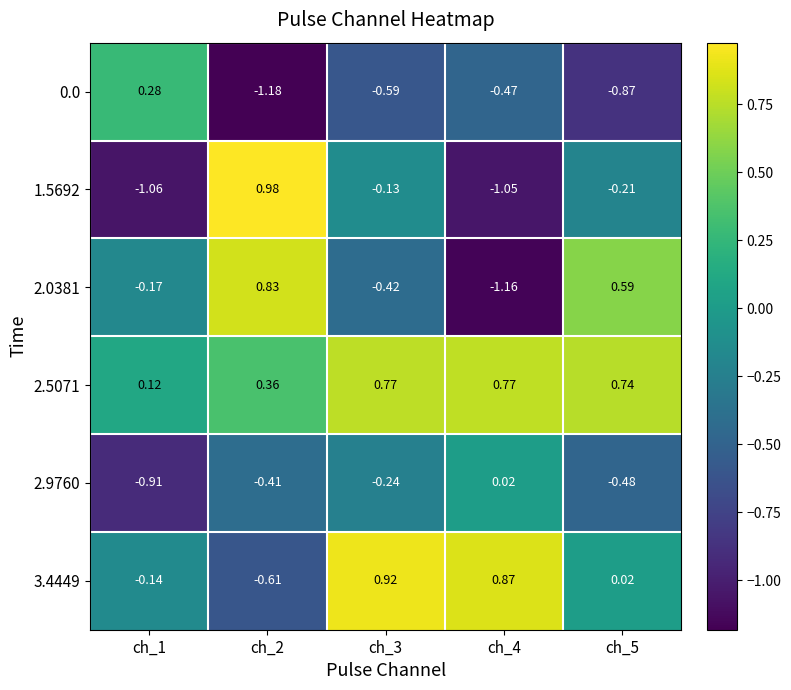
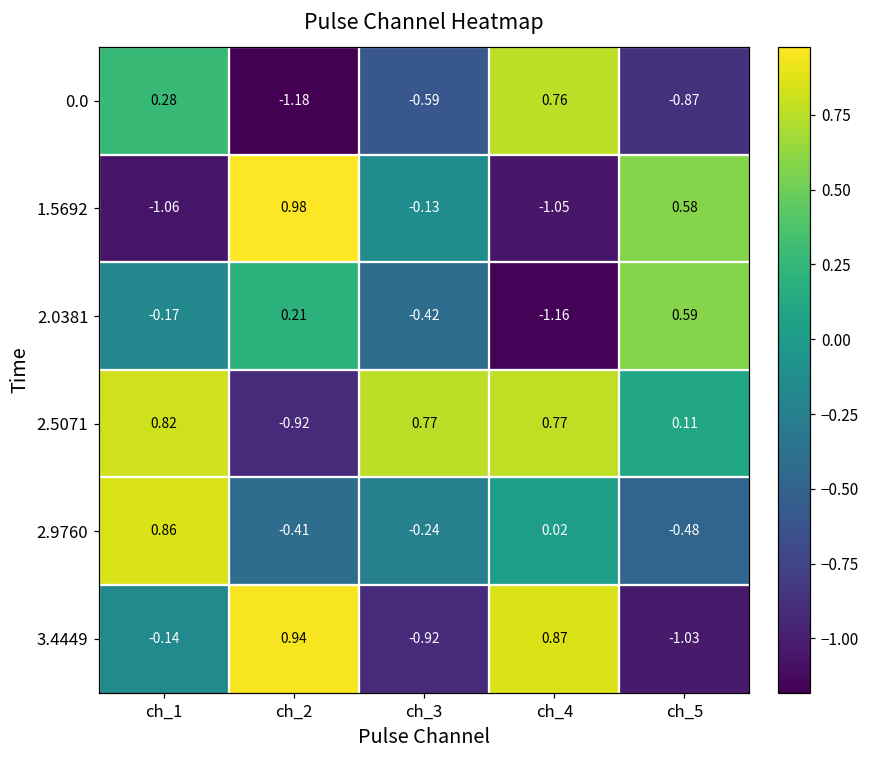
  {
    "0.0": {
      "ch_1": 0.28,
      "ch_2": -1.18,
      "ch_3": -0.59,
-     "ch_4": -0.47,
+     "ch_4": 0.76,
      "ch_5": -0.87
    },
    "1.5692": {
      "ch_1": -1.06,
      "ch_2": 0.98,
      "ch_3": -0.13,
      "ch_4": -1.05,
-     "ch_5": -0.21
+     "ch_5": 0.58
    },
    "2.0381": {
      "ch_1": -0.17,
-     "ch_2": 0.83,
+     "ch_2": 0.21,
      "ch_3": -0.42,
      "ch_4": -1.16,
      "ch_5": 0.59
    },
    "2.5071": {
-     "ch_1": 0.12,
-     "ch_2": 0.36,
+     "ch_1": 0.82,
+     "ch_2": -0.92,
      "ch_3": 0.77,
      "ch_4": 0.77,
-     "ch_5": 0.74
+     "ch_5": 0.11
    },
    "2.9760": {
-     "ch_1": -0.91,
+     "ch_1": 0.86,
      "ch_2": -0.41,
      "ch_3": -0.24,
      "ch_4": 0.02,
      "ch_5": -0.48
    },
    "3.4449": {
      "ch_1": -0.14,
-     "ch_2": -0.61,
-     "ch_3": 0.92,
+     "ch_2": 0.94,
+     "ch_3": -0.92,
      "ch_4": 0.87,
-     "ch_5": 0.02
+     "ch_5": -1.03
    }
  }
